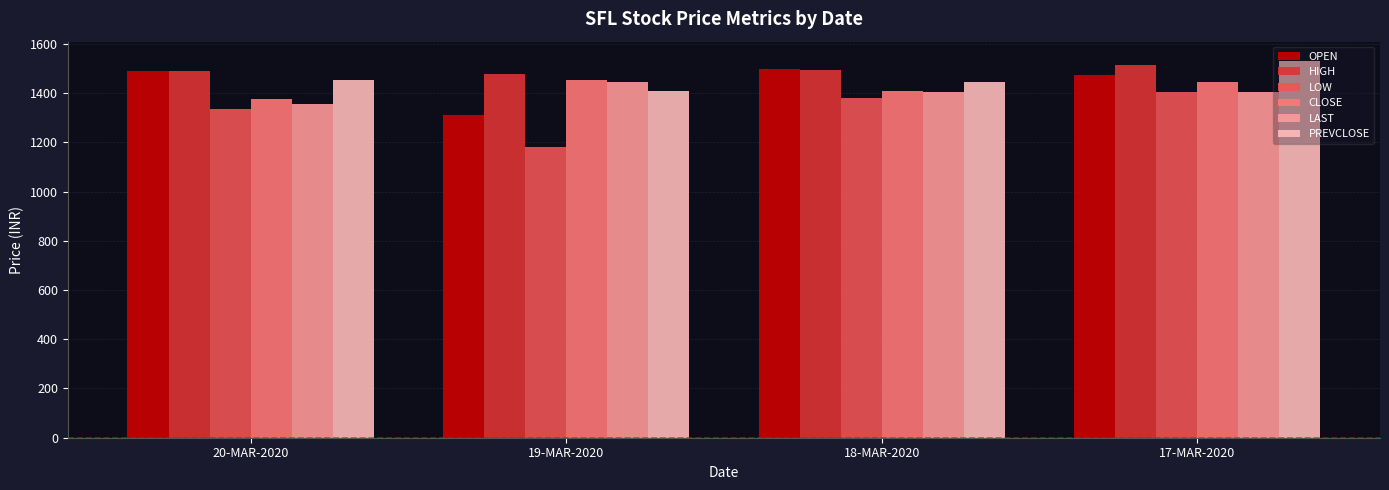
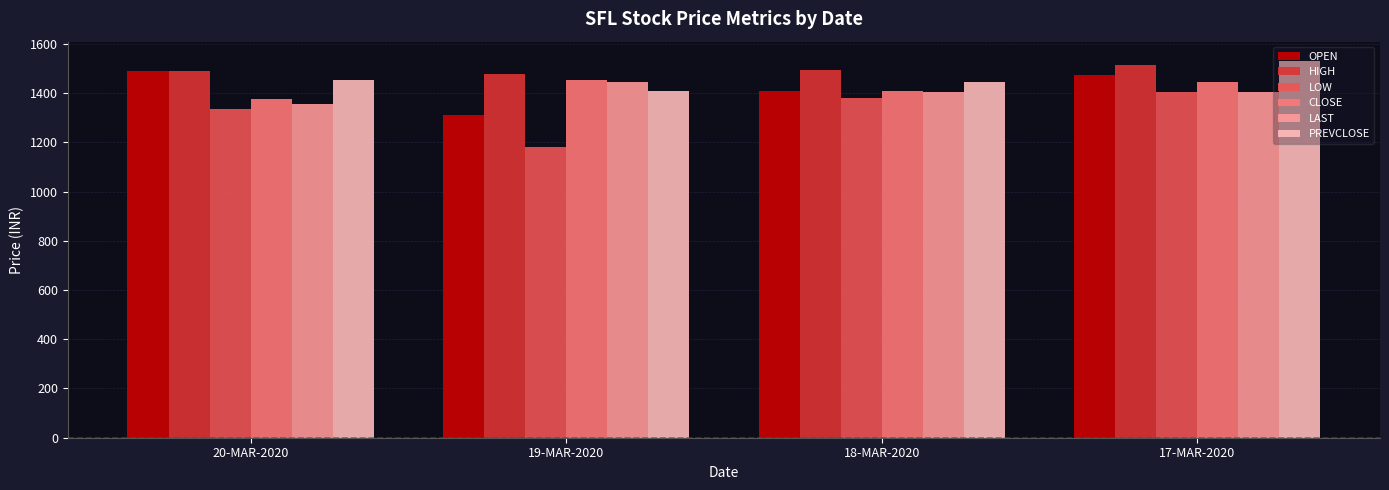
  {
    "OPEN": {
      "20-MAR-2020": 1490,
      "19-MAR-2020": 1310,
-     "18-MAR-2020": 1500,
+     "18-MAR-2020": 1410,
      "17-MAR-2020": 1470
    }
  }
